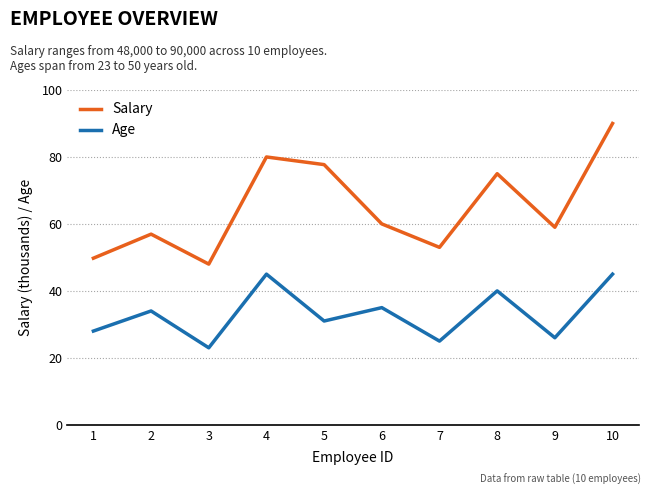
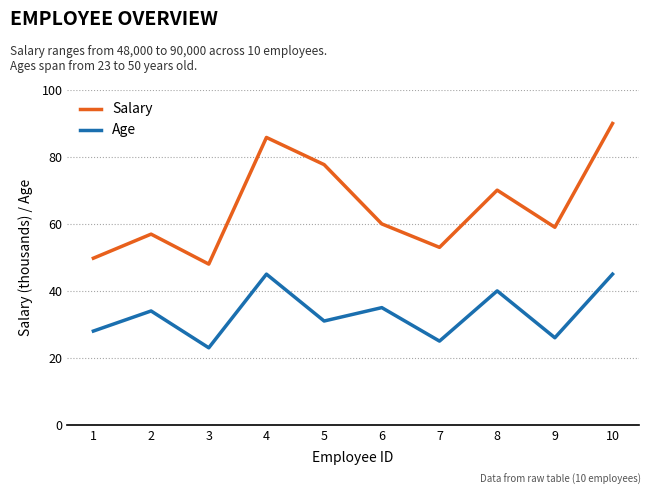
  {
    "Salary": {
      "1": 50,
      "2": 57,
      "3": 48,
-     "4": 80,
+     "4": 86,
      "5": 78,
      "6": 60,
      "7": 53,
-     "8": 75,
+     "8": 70,
      "9": 59,
      "10": 90
    },
    "Age": {
      "1": 28,
      "2": 34,
      "3": 23,
      "4": 45,
      "5": 31,
      "6": 35,
      "7": 25,
      "8": 40,
      "9": 26,
      "10": 45
    }
  }
